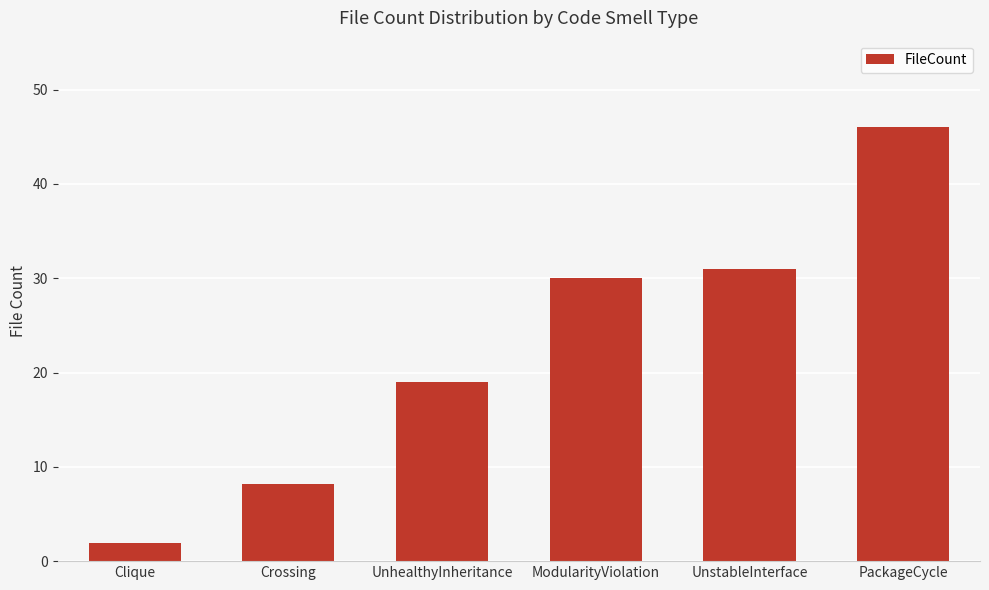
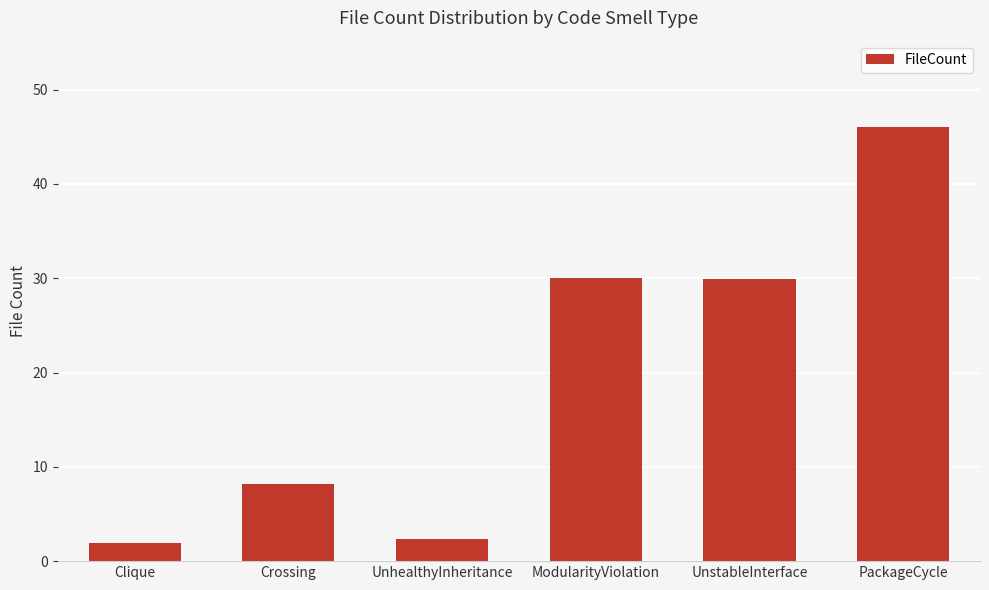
  {
    "Clique": 2,
    "Crossing": 8,
-   "UnhealthyInheritance": 19,
+   "UnhealthyInheritance": 2,
    "ModularityViolation": 30,
-   "UnstableInterface": 31,
+   "UnstableInterface": 30,
    "PackageCycle": 46
  }
